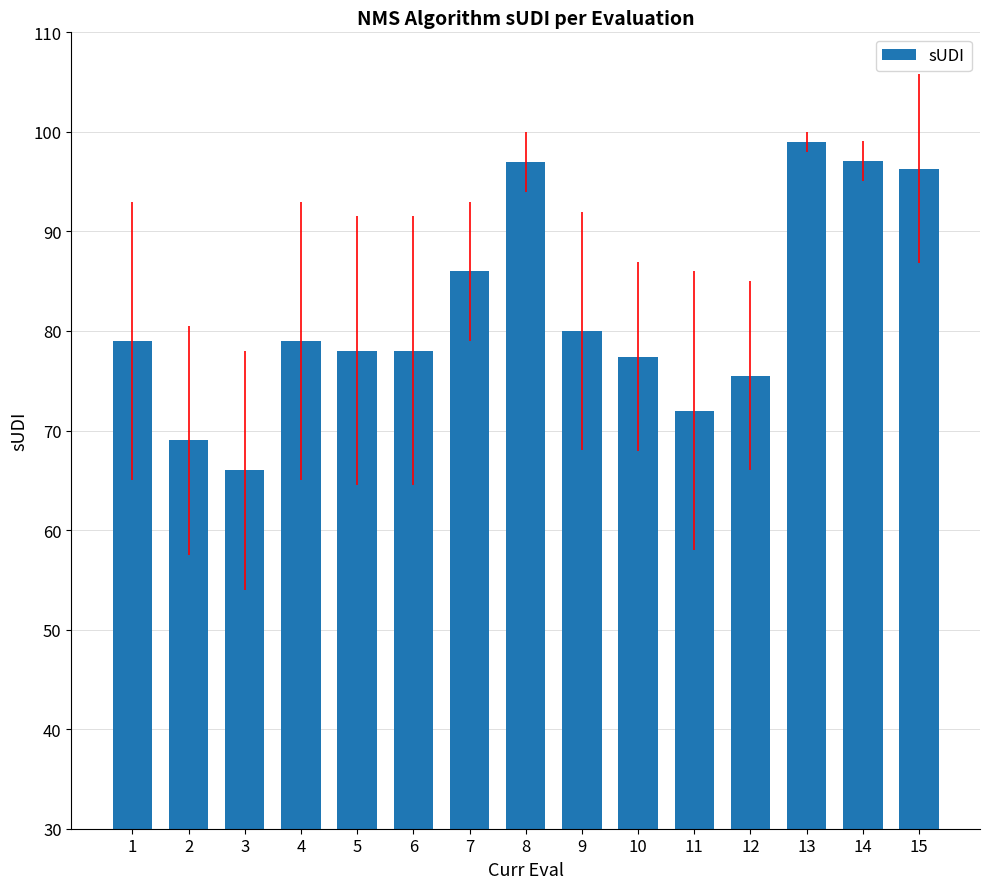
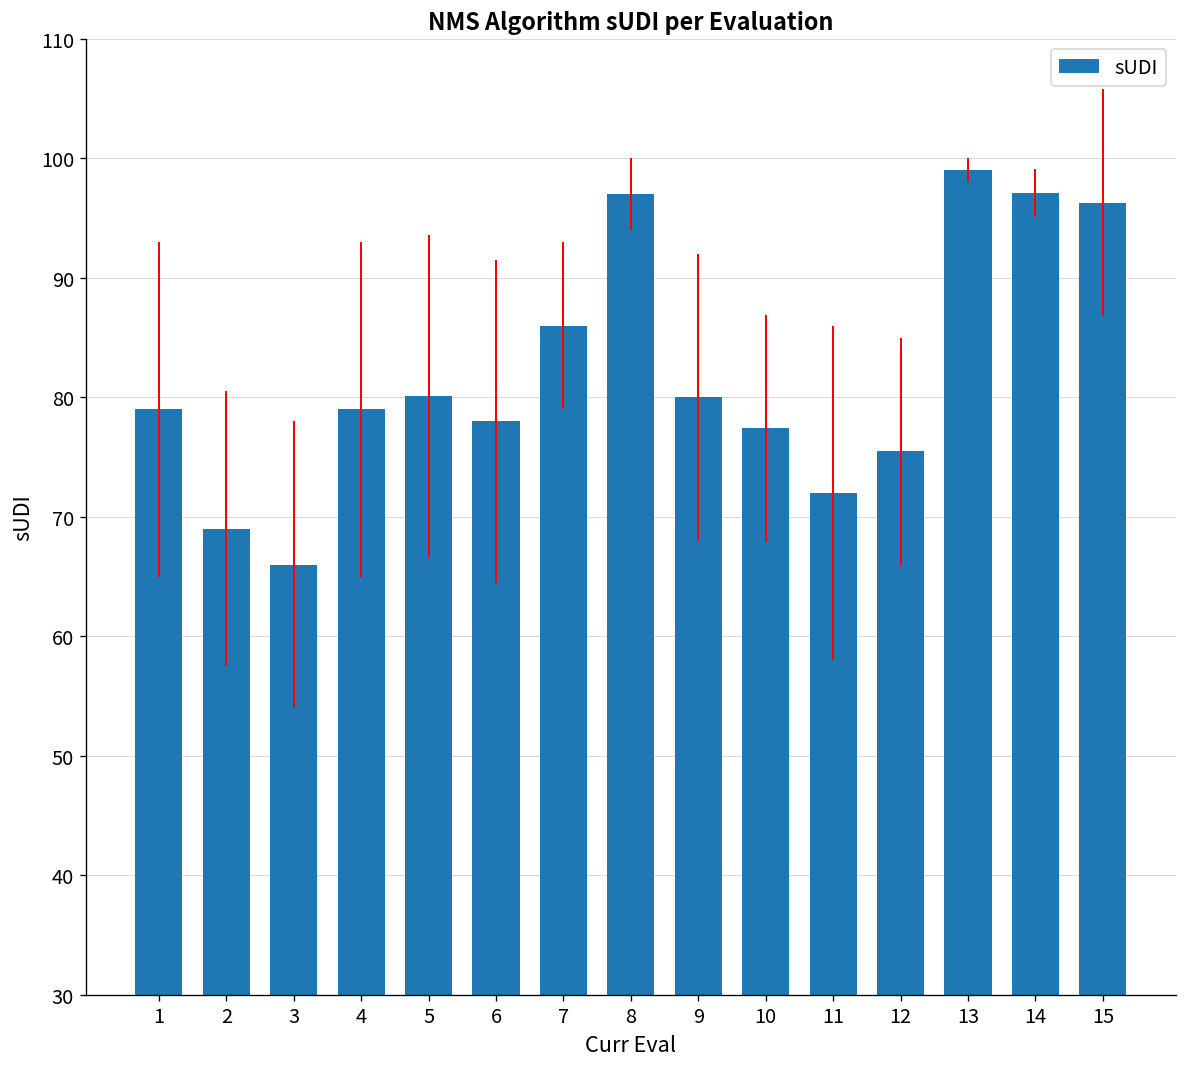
  {
    "1": 79,
    "2": 69,
    "3": 66,
    "4": 79,
-   "5": 78,
+   "5": 80,
    "6": 78,
    "7": 86,
    "8": 97,
    "9": 80,
    "10": 77,
    "11": 72,
    "12": 76,
    "13": 99,
    "14": 97,
    "15": 96
  }
